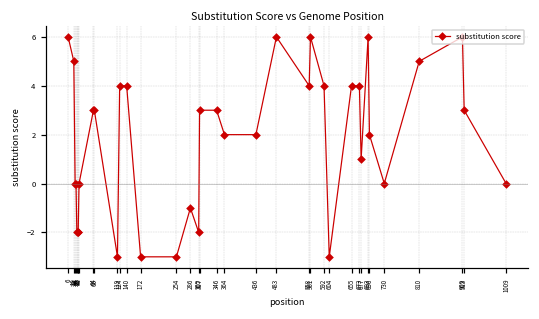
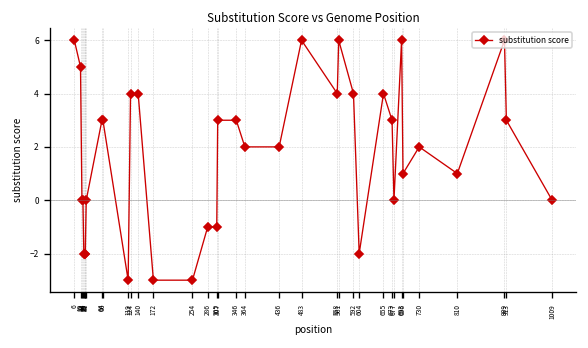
  {
    "6": 6,
    "19": 5,
    "22": 0,
    "24": 0,
    "26": -2,
    "28": -2,
    "29": -2,
    "31": 0,
    "64": 3,
    "66": 3,
    "119": -3,
    "124": 4,
    "140": 4,
    "172": -3,
    "254": -3,
    "286": -1,
-   "305": -2,
+   "305": -1,
    "307": 3,
    "346": 3,
    "364": 2,
    "436": 2,
    "483": 6,
    "558": 4,
    "561": 6,
    "592": 4,
-   "604": -3,
+   "604": -2,
    "655": 4,
-   "673": 4,
-   "677": 1,
+   "673": 3,
+   "677": 0,
    "693": 6,
-   "696": 2,
-   "730": 0,
-   "810": 5,
+   "696": 1,
+   "730": 2,
+   "810": 1,
    "913": 3,
    "1009": 0
  }
